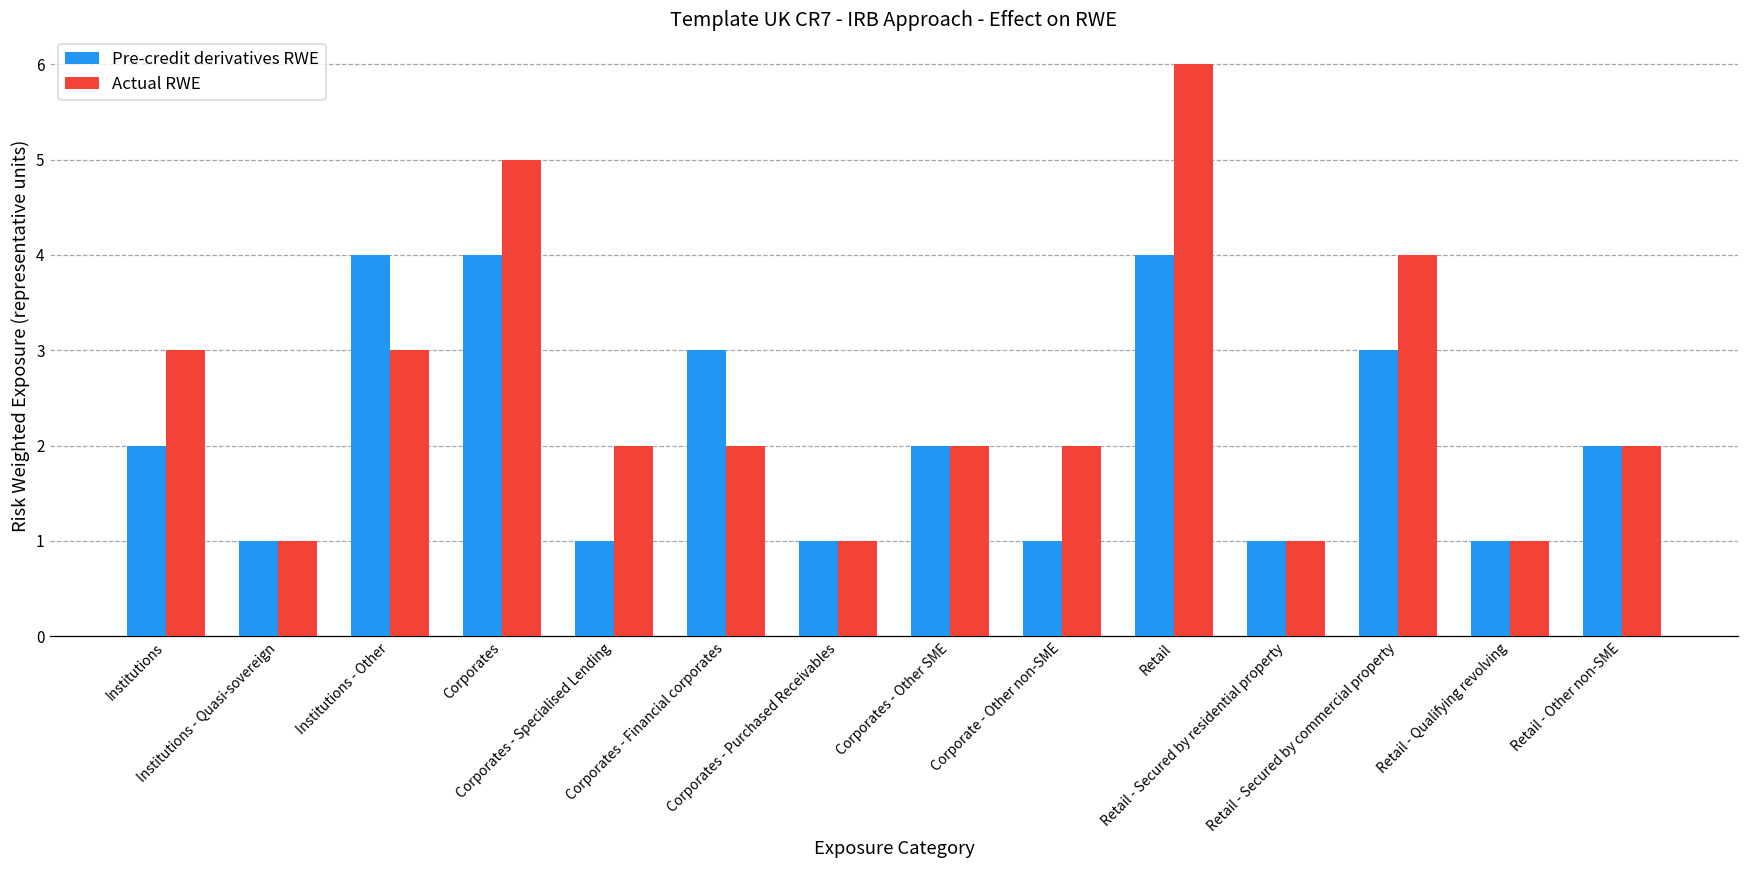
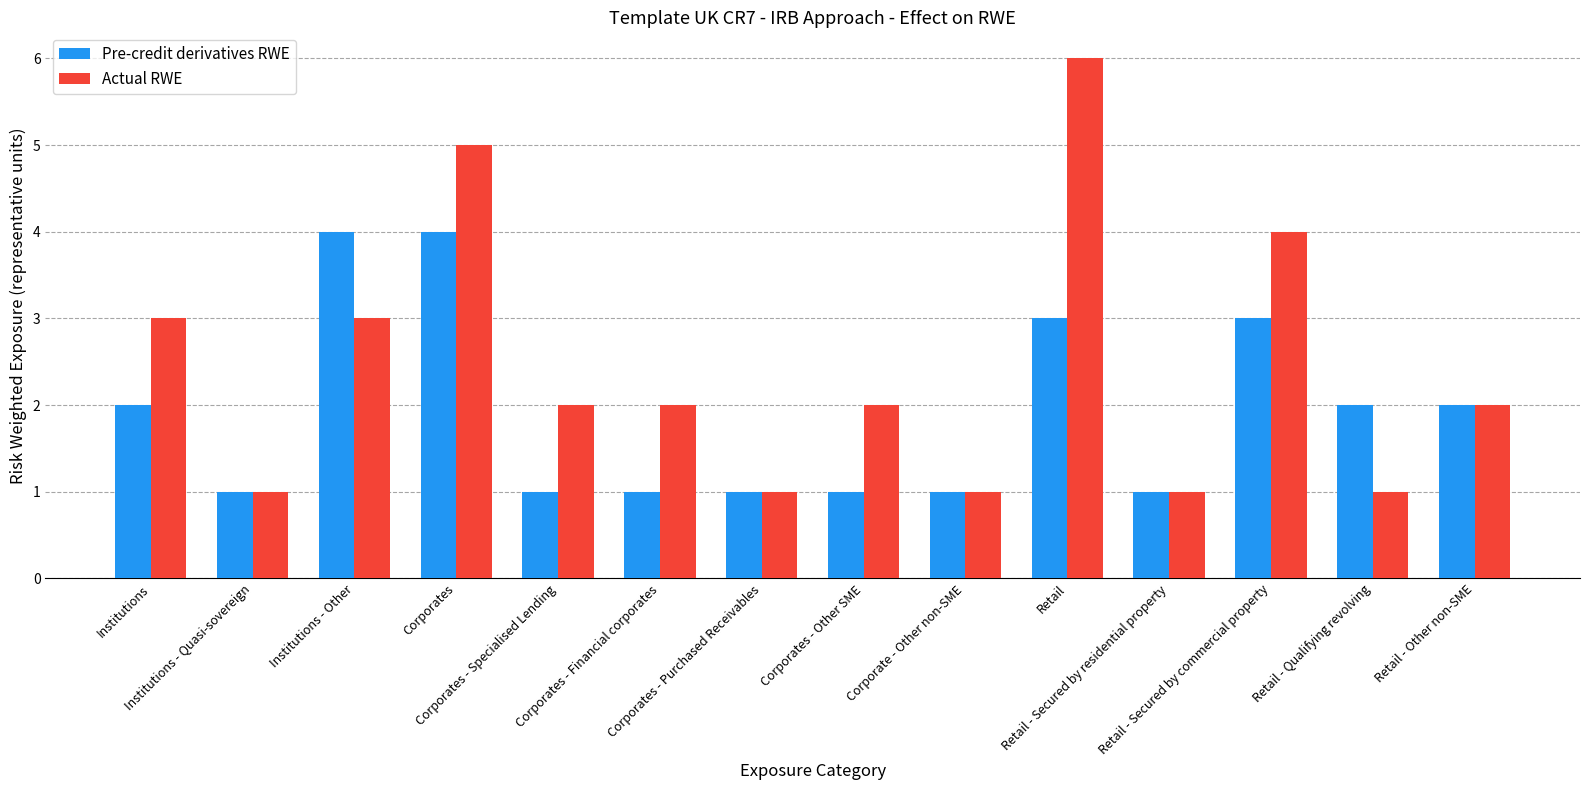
  {
    "Pre-credit derivatives RWE": {
      "Institutions": 2,
      "Institutions - Quasi-sovereign": 1,
      "Institutions - Other": 4,
      "Corporates": 4,
      "Corporates - Specialised Lending": 1,
-     "Corporates - Financial corporates": 3,
+     "Corporates - Financial corporates": 1,
      "Corporates - Purchased Receivables": 1,
-     "Corporates - Other SME": 2,
+     "Corporates - Other SME": 1,
      "Corporate - Other non-SME": 1,
-     "Retail": 4,
+     "Retail": 3,
      "Retail - Secured by residential property": 1,
      "Retail - Secured by commercial property": 3,
-     "Retail - Qualifying revolving": 1,
+     "Retail - Qualifying revolving": 2,
      "Retail - Other non-SME": 2
    },
    "Actual RWE": {
      "Institutions": 3,
      "Institutions - Quasi-sovereign": 1,
      "Institutions - Other": 3,
      "Corporates": 5,
      "Corporates - Specialised Lending": 2,
      "Corporates - Financial corporates": 2,
      "Corporates - Purchased Receivables": 1,
      "Corporates - Other SME": 2,
-     "Corporate - Other non-SME": 2,
+     "Corporate - Other non-SME": 1,
      "Retail": 6,
      "Retail - Secured by residential property": 1,
      "Retail - Secured by commercial property": 4,
      "Retail - Qualifying revolving": 1,
      "Retail - Other non-SME": 2
    }
  }
